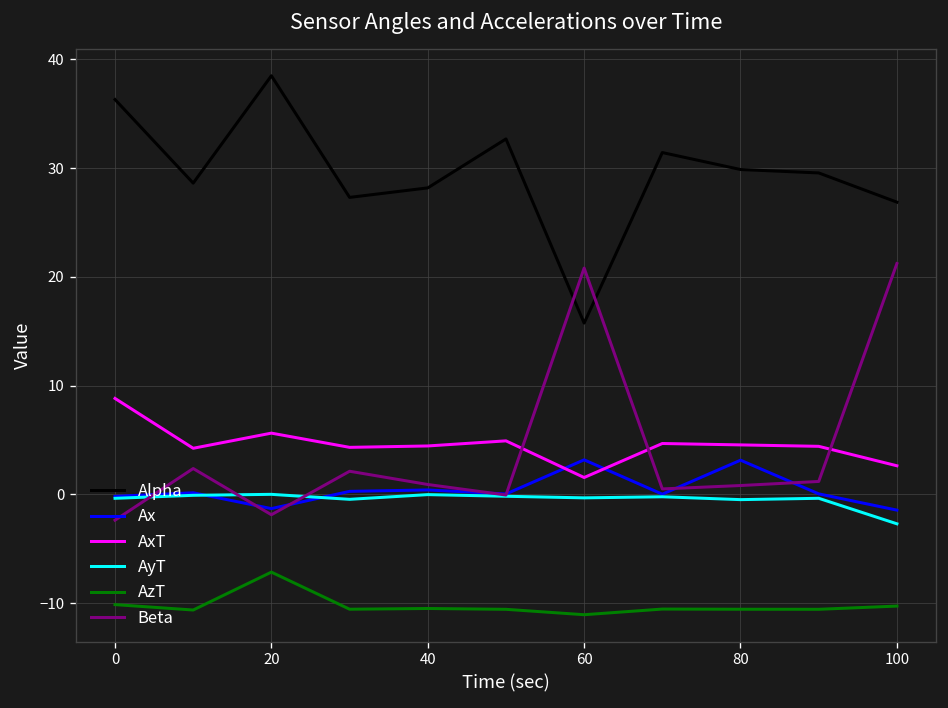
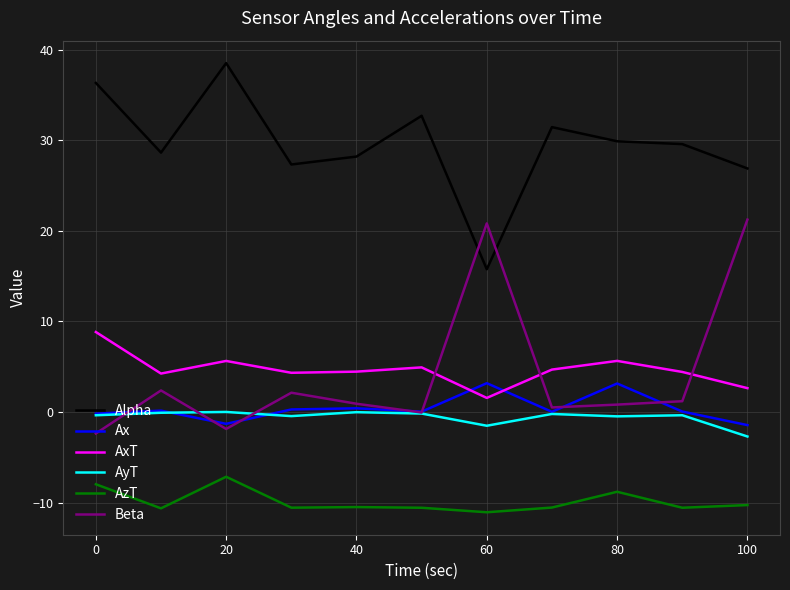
  {
    "Alpha": {
      "0": 36,
      "20": 39,
      "40": 28,
      "60": 16,
      "80": 30,
      "100": 27
    },
    "Ax": {
      "20": -1,
      "40": 0,
      "60": 3,
      "80": 3,
      "100": -1
    },
    "AxT": {
      "0": 9,
      "20": 6,
      "40": 4,
      "60": 2,
-     "80": 5,
+     "80": 6,
      "100": 3
    },
    "AyT": {
      "20": 0,
      "40": 0,
-     "60": 0,
+     "60": -2,
      "80": 0,
      "100": -3
    },
    "AzT": {
-     "0": -10,
+     "0": -8,
      "20": -7,
      "40": -10,
      "60": -11,
-     "80": -11,
+     "80": -9,
      "100": -10
    },
    "Beta": {
      "0": -2,
      "20": -2,
      "40": 1,
      "60": 21,
      "80": 1,
      "100": 21
    }
  }
